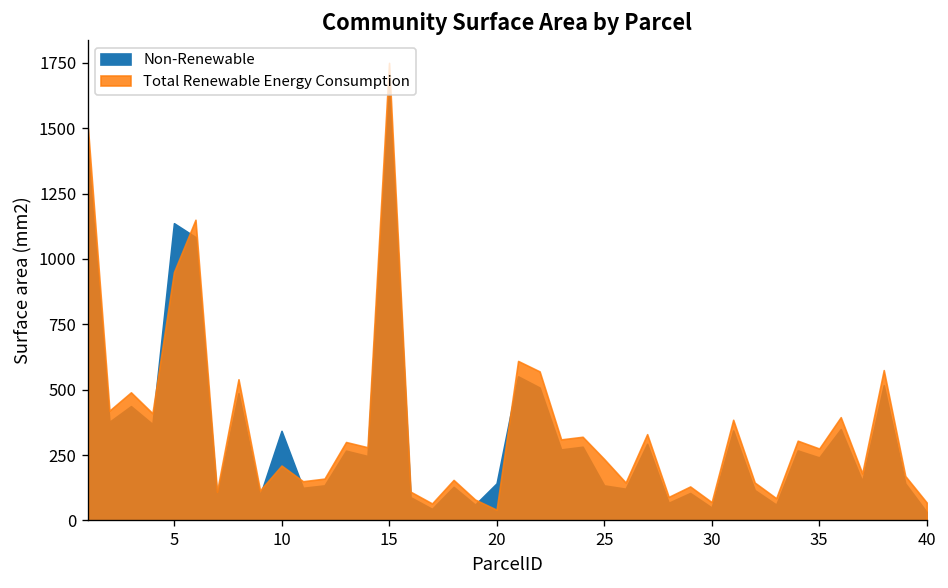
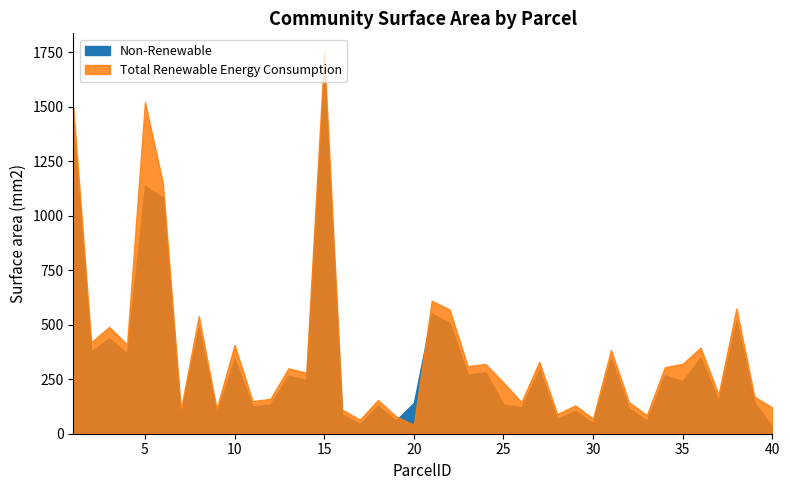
  {
    "Non-Renewable": {
      "5": 1140,
      "10": 340,
      "20": 140,
      "25": 130,
      "30": 50,
      "35": 240,
      "40": 30
    },
    "Total Renewable Energy Consumption": {
-     "5": 950,
-     "10": 210,
+     "5": 1520,
+     "10": 410,
      "20": 40,
      "25": 240,
      "30": 70,
-     "35": 280,
-     "40": 70
+     "35": 320,
+     "40": 120
    }
  }
